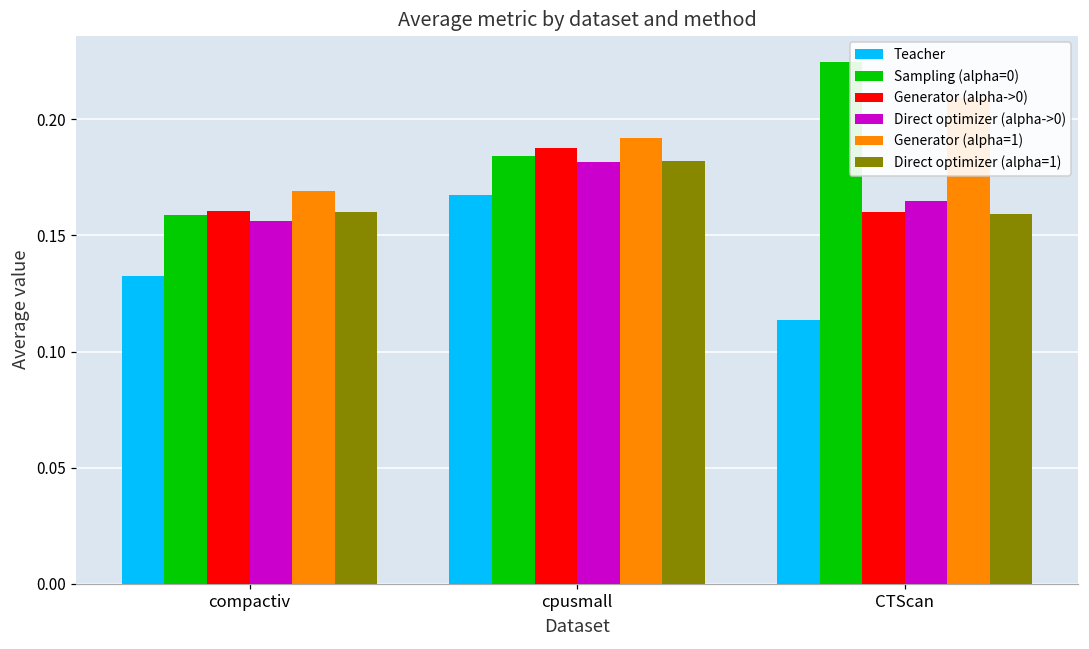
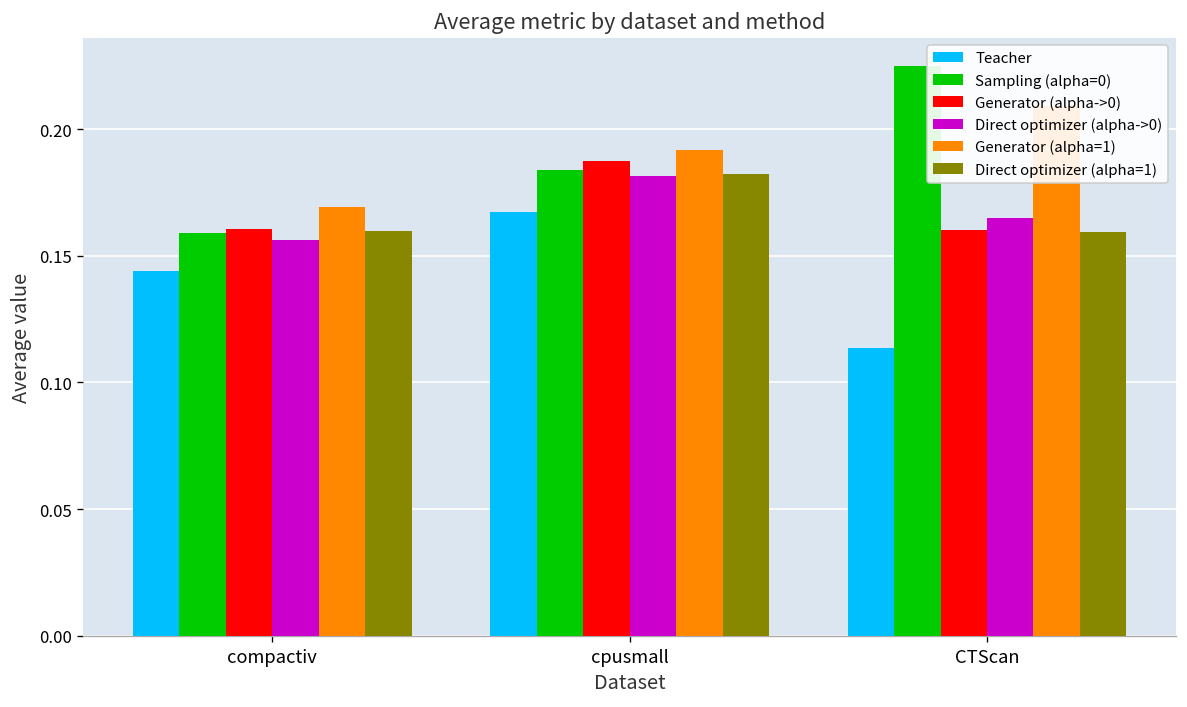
  {
    "Teacher": {
-     "compactiv": 0.133,
+     "compactiv": 0.144,
      "cpusmall": 0.167,
      "CTScan": 0.114
    },
    "Sampling (alpha=0)": {
      "compactiv": 0.159,
      "cpusmall": 0.184,
      "CTScan": 0.225
    },
    "Generator (alpha->0)": {
      "compactiv": 0.161,
      "cpusmall": 0.187,
      "CTScan": 0.160
    },
    "Direct optimizer (alpha->0)": {
      "compactiv": 0.156,
      "cpusmall": 0.182,
      "CTScan": 0.165
    },
    "Generator (alpha=1)": {
      "compactiv": 0.169,
      "cpusmall": 0.192
    },
    "Direct optimizer (alpha=1)": {
      "compactiv": 0.160,
      "cpusmall": 0.182,
      "CTScan": 0.159
    }
  }
